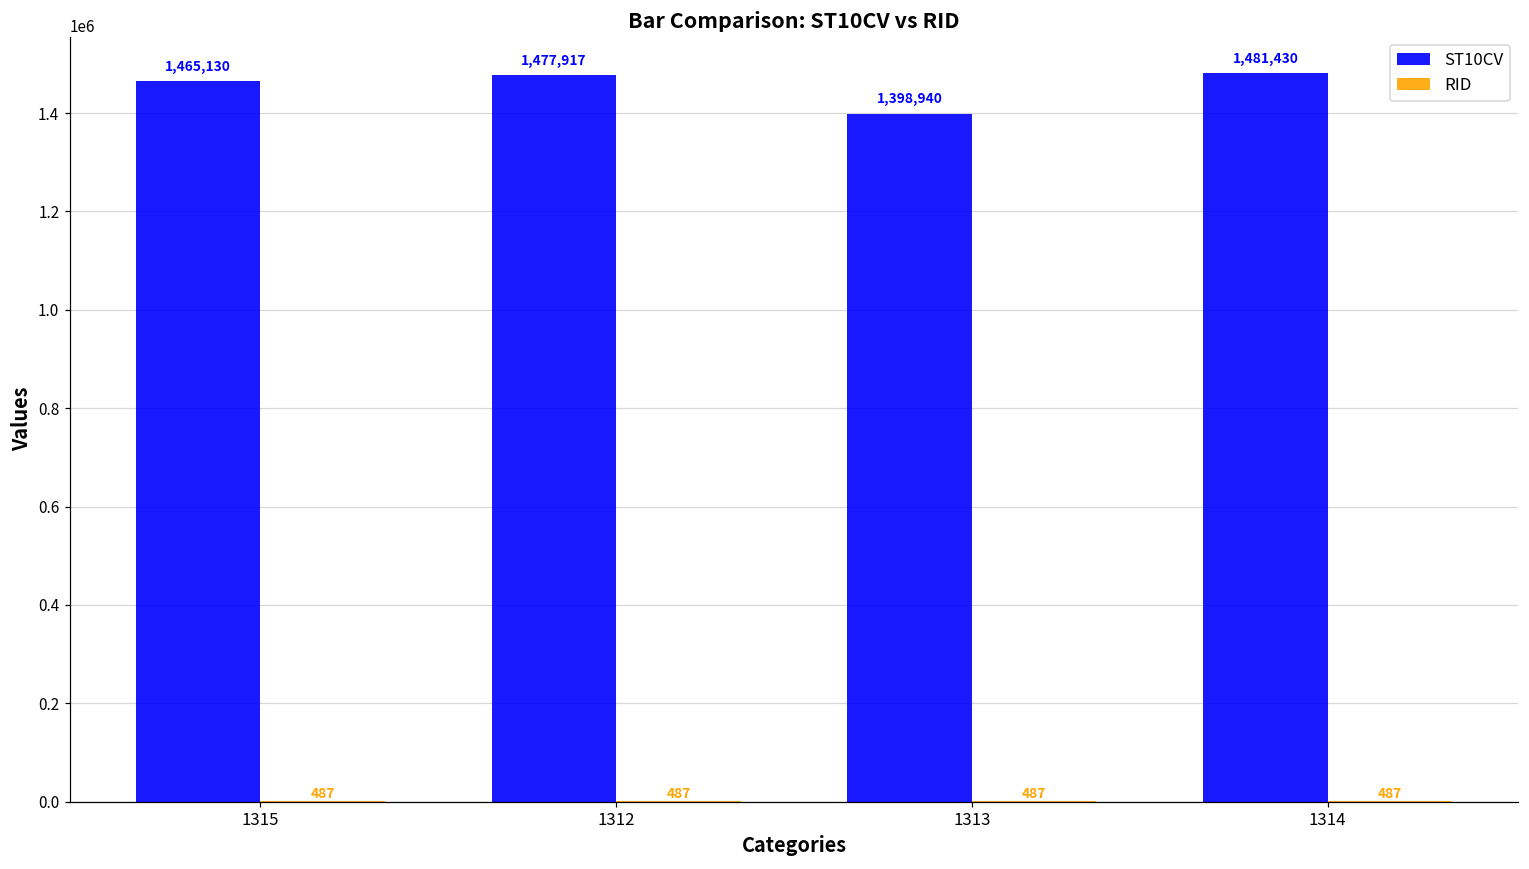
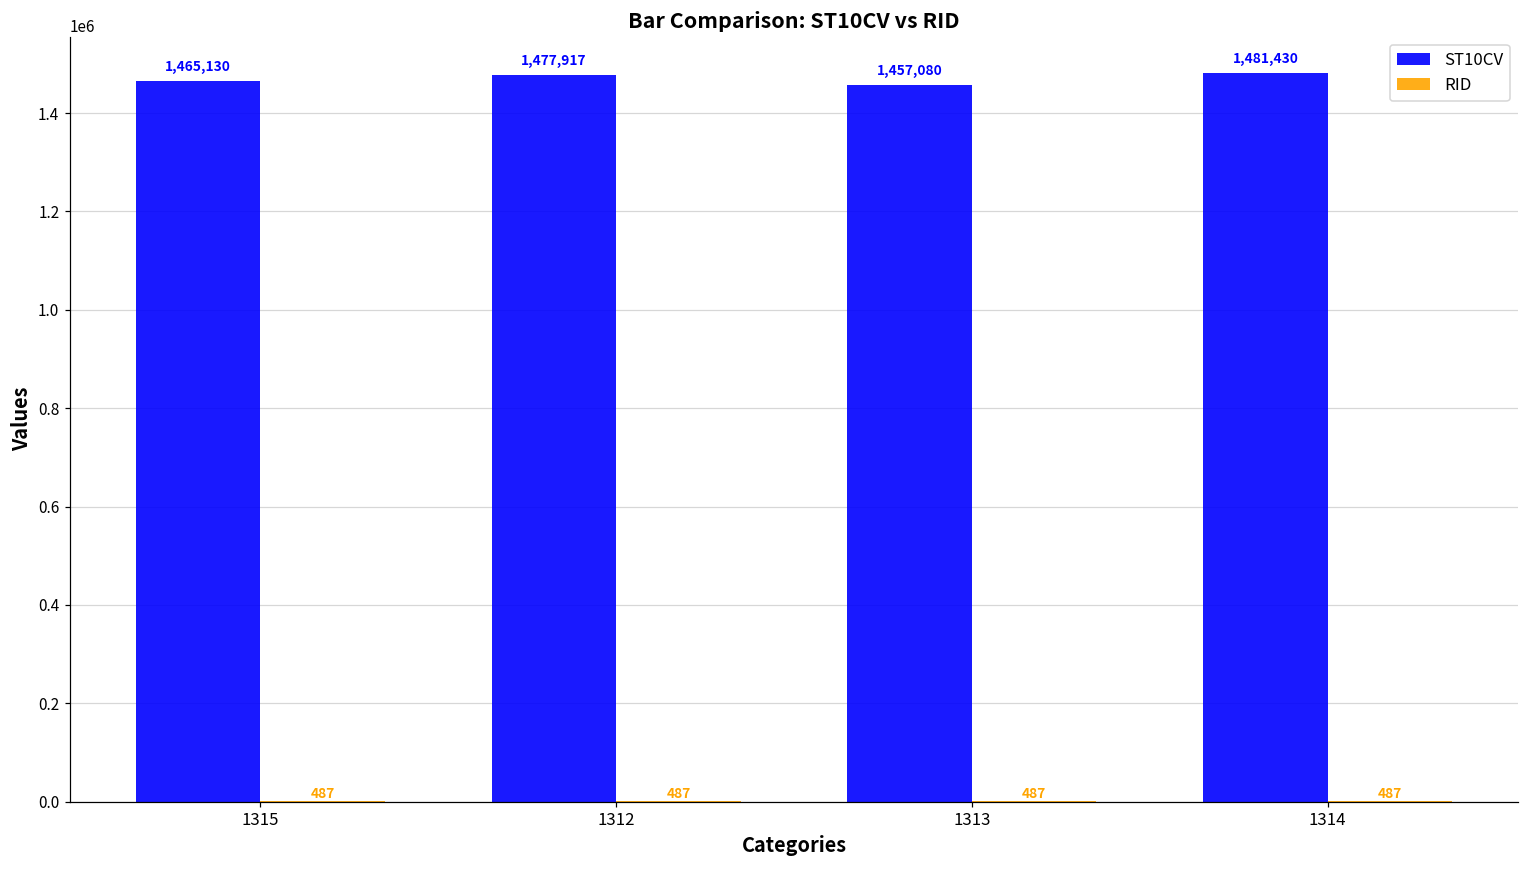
  {
    "ST10CV": {
      "1315": "1,465,130",
      "1312": "1,477,917",
-     "1313": "1,398,940",
+     "1313": "1,457,080",
      "1314": "1,481,430"
    },
    "RID": {
      "1315": "487",
      "1312": "487",
      "1313": "487",
      "1314": "487"
    }
  }
